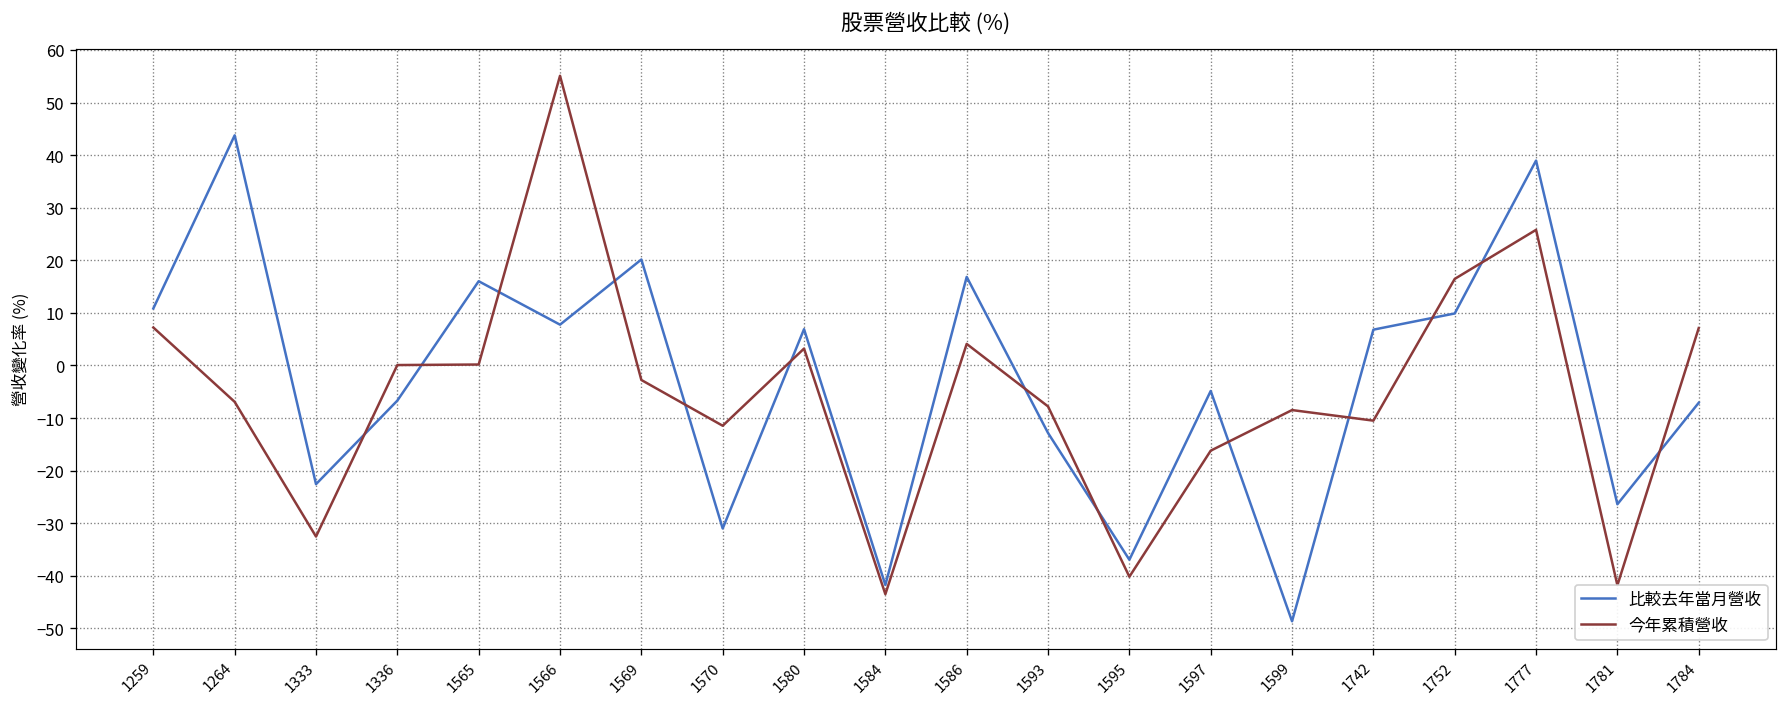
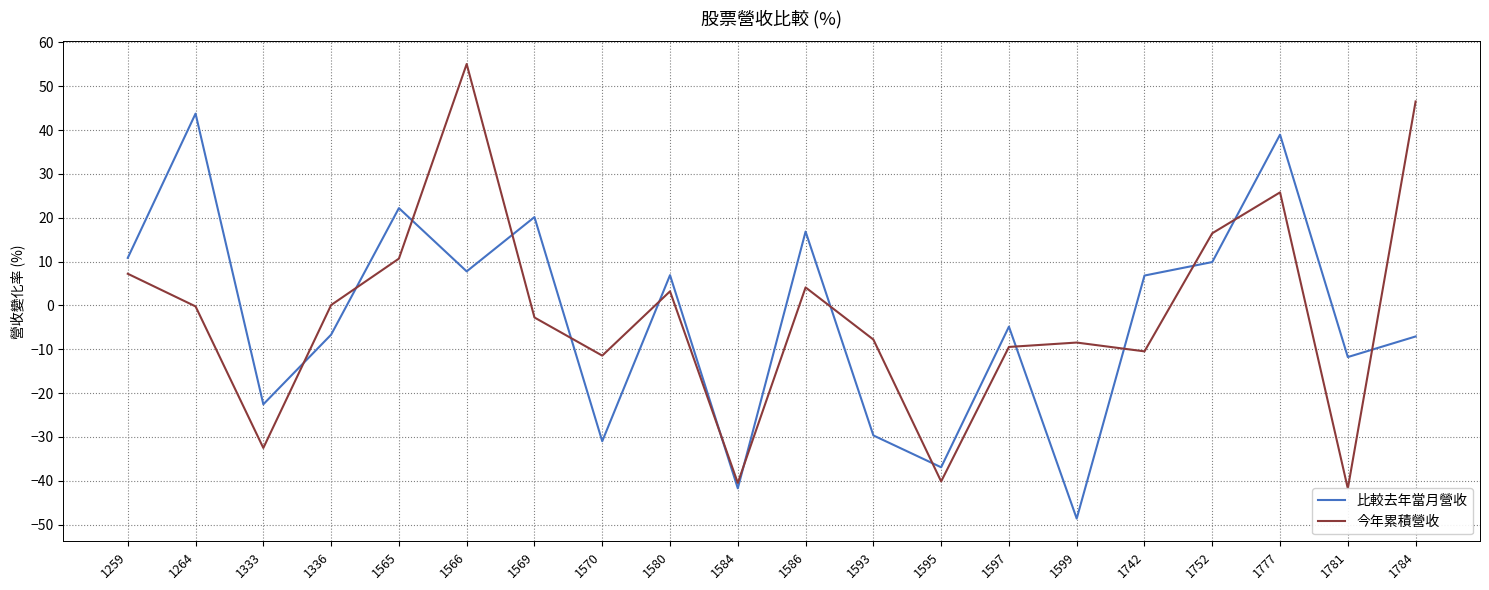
  {
    "比較去年當月營收": {
      "1259": 11,
      "1264": 44,
      "1333": -23,
      "1336": -7,
-     "1565": 16,
+     "1565": 22,
      "1566": 8,
      "1569": 20,
      "1570": -31,
      "1580": 7,
      "1584": -42,
      "1586": 17,
-     "1593": -13,
+     "1593": -30,
      "1595": -37,
      "1597": -5,
      "1599": -49,
      "1742": 7,
      "1752": 10,
      "1777": 39,
-     "1781": -26,
+     "1781": -12,
      "1784": -7
    },
    "今年累積營收": {
      "1259": 7,
-     "1264": -7,
+     "1264": 0,
      "1333": -33,
      "1336": 0,
-     "1565": 0,
+     "1565": 11,
      "1566": 55,
      "1569": -3,
      "1570": -11,
      "1580": 3,
-     "1584": -43,
+     "1584": -41,
      "1586": 4,
      "1593": -8,
      "1595": -40,
-     "1597": -16,
+     "1597": -9,
      "1599": -8,
      "1742": -10,
      "1752": 16,
      "1777": 26,
-     "1784": 7
+     "1784": 47
    }
  }
